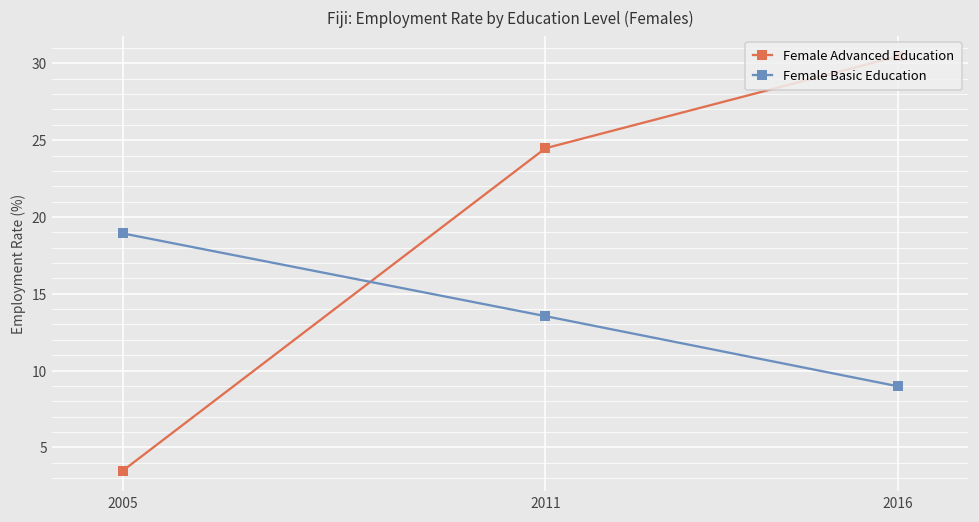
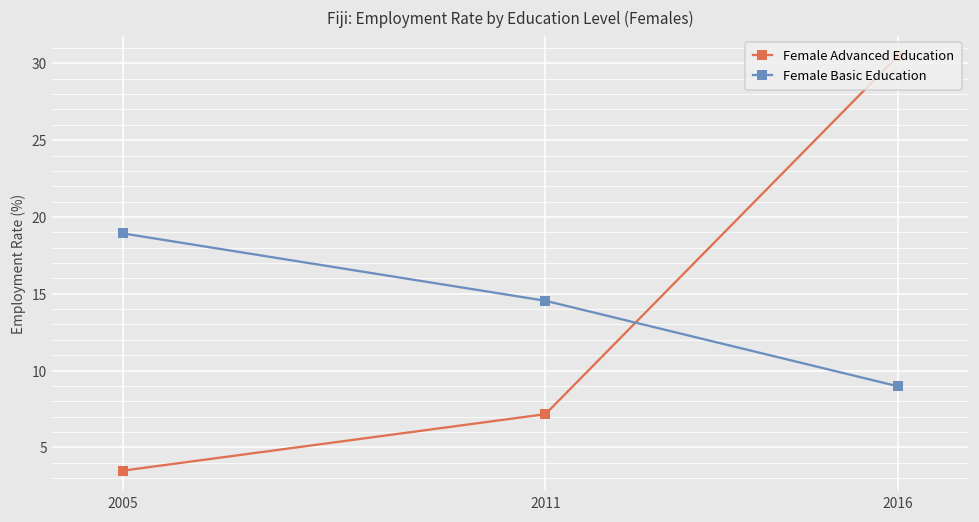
  {
    "Female Advanced Education": {
      "2005": 3.5,
-     "2011": 24.5
+     "2011": 7.2
    },
    "Female Basic Education": {
      "2005": 18.9,
-     "2011": 13.5,
+     "2011": 14.5,
      "2016": 9.0
    }
  }
